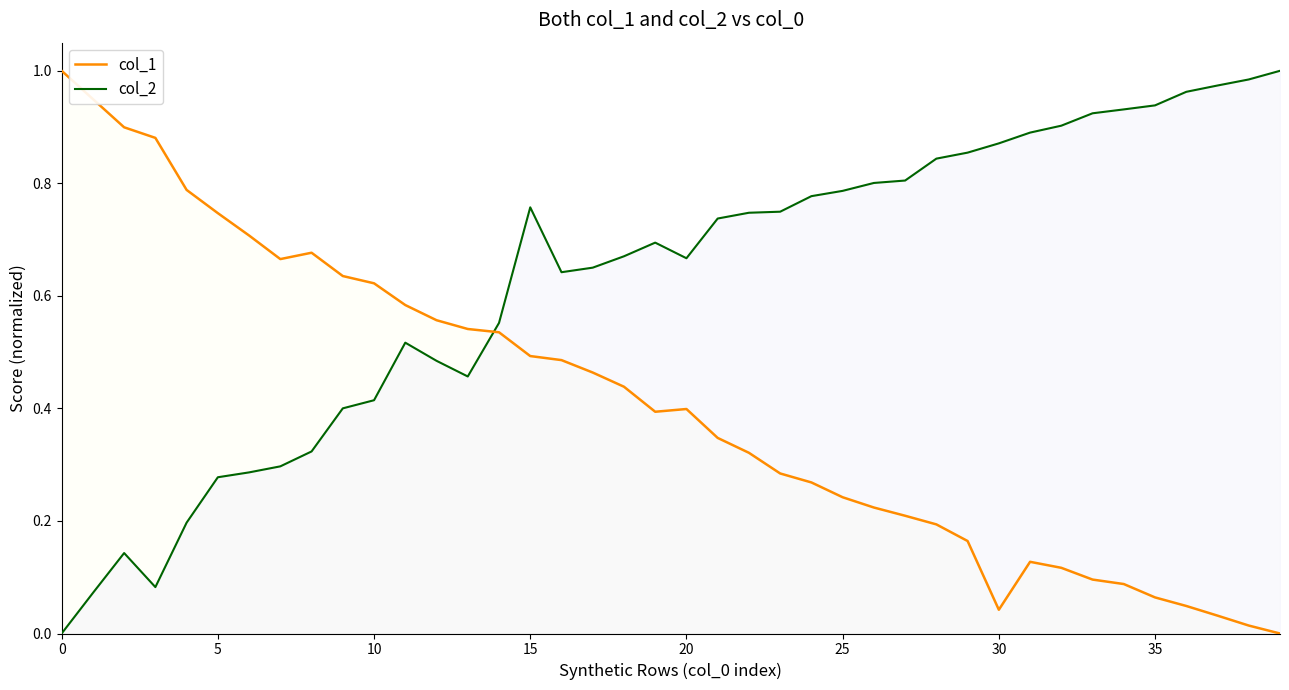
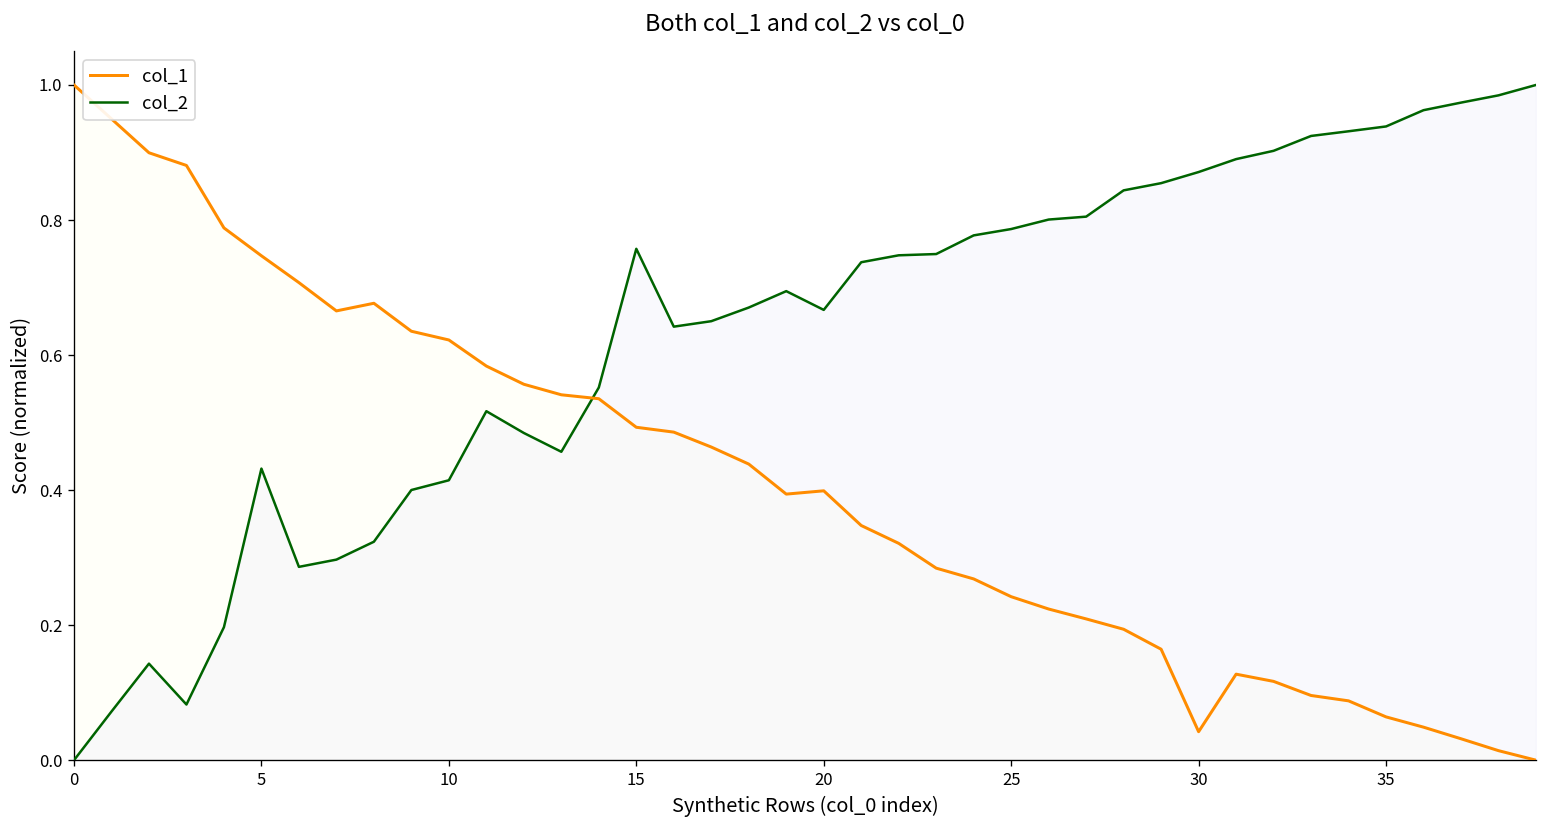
  {
    "col_1": {
      "0": 1.00,
      "5": 0.75,
      "10": 0.62,
      "15": 0.49,
      "20": 0.40,
      "25": 0.24,
      "30": 0.04,
      "35": 0.06
    },
    "col_2": {
      "0": 0.00,
-     "5": 0.28,
+     "5": 0.43,
      "10": 0.41,
      "15": 0.76,
      "20": 0.67,
      "25": 0.79,
      "30": 0.87,
      "35": 0.94
    }
  }
